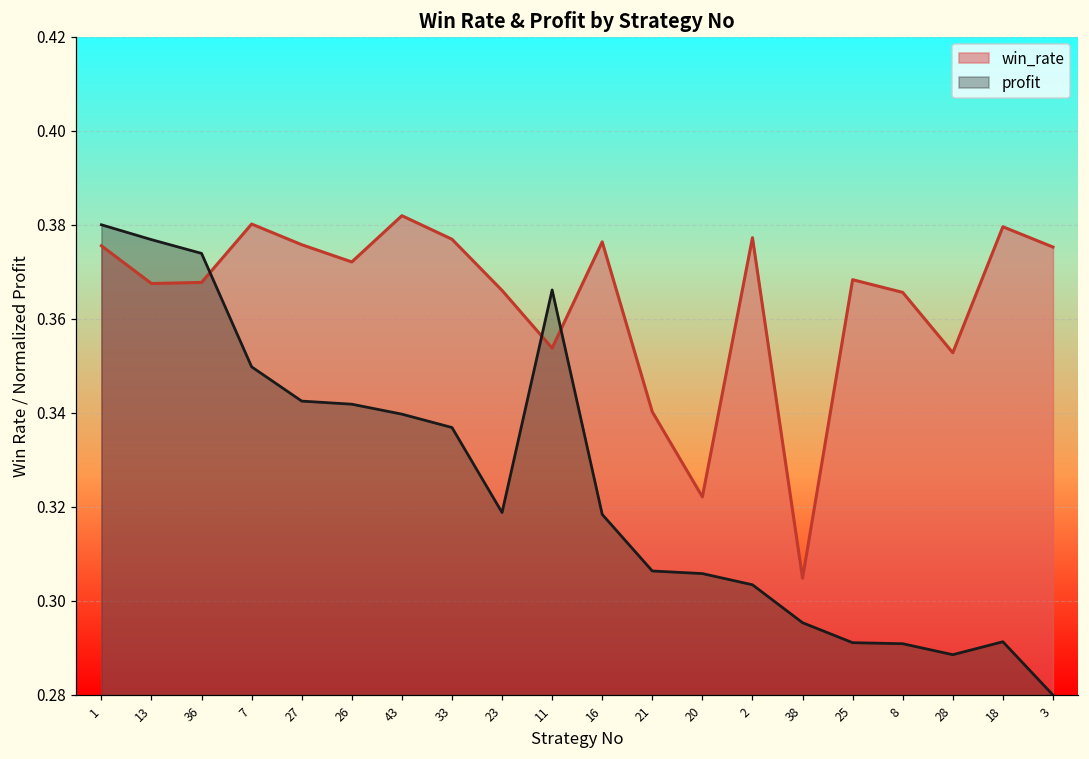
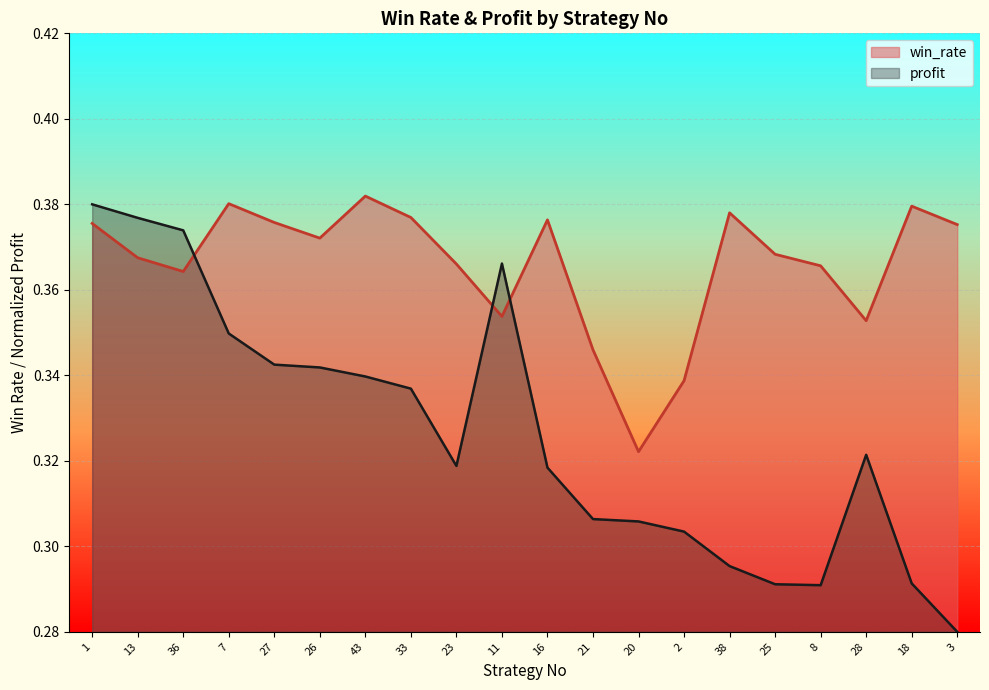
  {
    "win_rate": {
      "1": 0.376,
      "13": 0.368,
-     "36": 0.368,
+     "36": 0.364,
      "7": 0.380,
      "27": 0.376,
      "26": 0.372,
      "43": 0.382,
      "33": 0.377,
      "23": 0.366,
      "11": 0.354,
      "16": 0.376,
-     "21": 0.340,
+     "21": 0.346,
      "20": 0.322,
-     "2": 0.377,
-     "38": 0.305,
+     "2": 0.339,
+     "38": 0.378,
      "25": 0.368,
      "8": 0.366,
      "28": 0.353,
      "18": 0.380,
      "3": 0.375
    },
    "profit": {
      "1": 0.380,
      "13": 0.377,
      "36": 0.374,
      "7": 0.350,
      "27": 0.343,
      "26": 0.342,
      "43": 0.340,
      "33": 0.337,
      "23": 0.319,
      "11": 0.366,
      "16": 0.318,
      "21": 0.306,
      "20": 0.306,
      "2": 0.303,
      "38": 0.295,
      "25": 0.291,
      "8": 0.291,
-     "28": 0.289,
+     "28": 0.321,
      "18": 0.291,
      "3": 0.280
    }
  }
